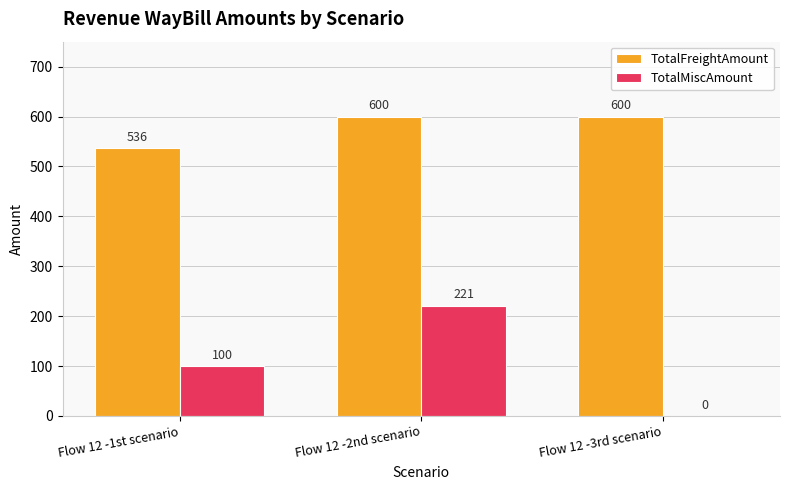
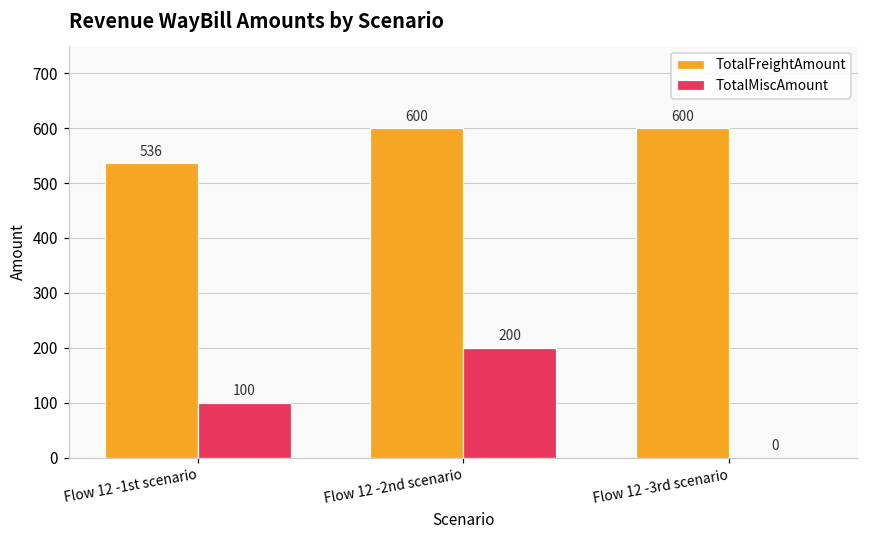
  {
    "TotalFreightAmount": {
      "Flow 12 -1st scenario": 536,
      "Flow 12 -2nd scenario": 600,
      "Flow 12 -3rd scenario": 600
    },
    "TotalMiscAmount": {
      "Flow 12 -1st scenario": 100,
-     "Flow 12 -2nd scenario": 221,
+     "Flow 12 -2nd scenario": 200,
      "Flow 12 -3rd scenario": 0
    }
  }
